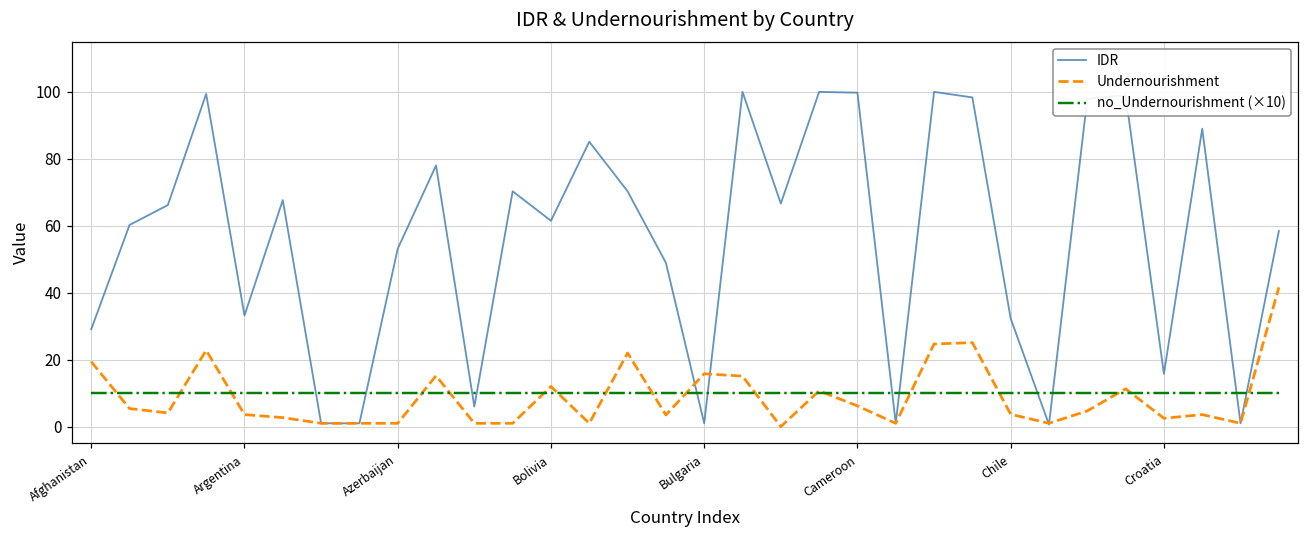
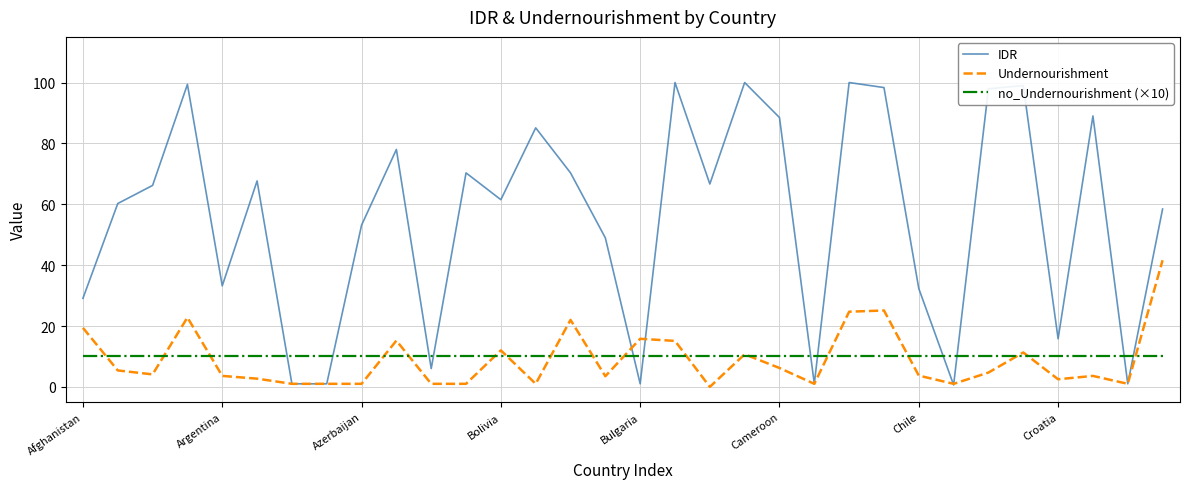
  {
    "IDR": {
      "Afghanistan": 29,
      "Argentina": 33,
      "Azerbaijan": 53,
      "Bolivia": 62,
      "Bulgaria": 1,
-     "Cameroon": 100,
+     "Cameroon": 88,
      "Chile": 32,
      "Croatia": 16
    },
    "Undernourishment": {
      "Afghanistan": 19,
      "Argentina": 4,
      "Azerbaijan": 1,
      "Bolivia": 12,
      "Bulgaria": 16,
      "Cameroon": 6,
      "Chile": 4,
      "Croatia": 3
    },
    "no_Undernourishment (×10)": {
      "Afghanistan": 10,
      "Argentina": 10,
      "Azerbaijan": 10,
      "Bolivia": 10,
      "Bulgaria": 10,
      "Cameroon": 10,
      "Chile": 10,
      "Croatia": 10
    }
  }
